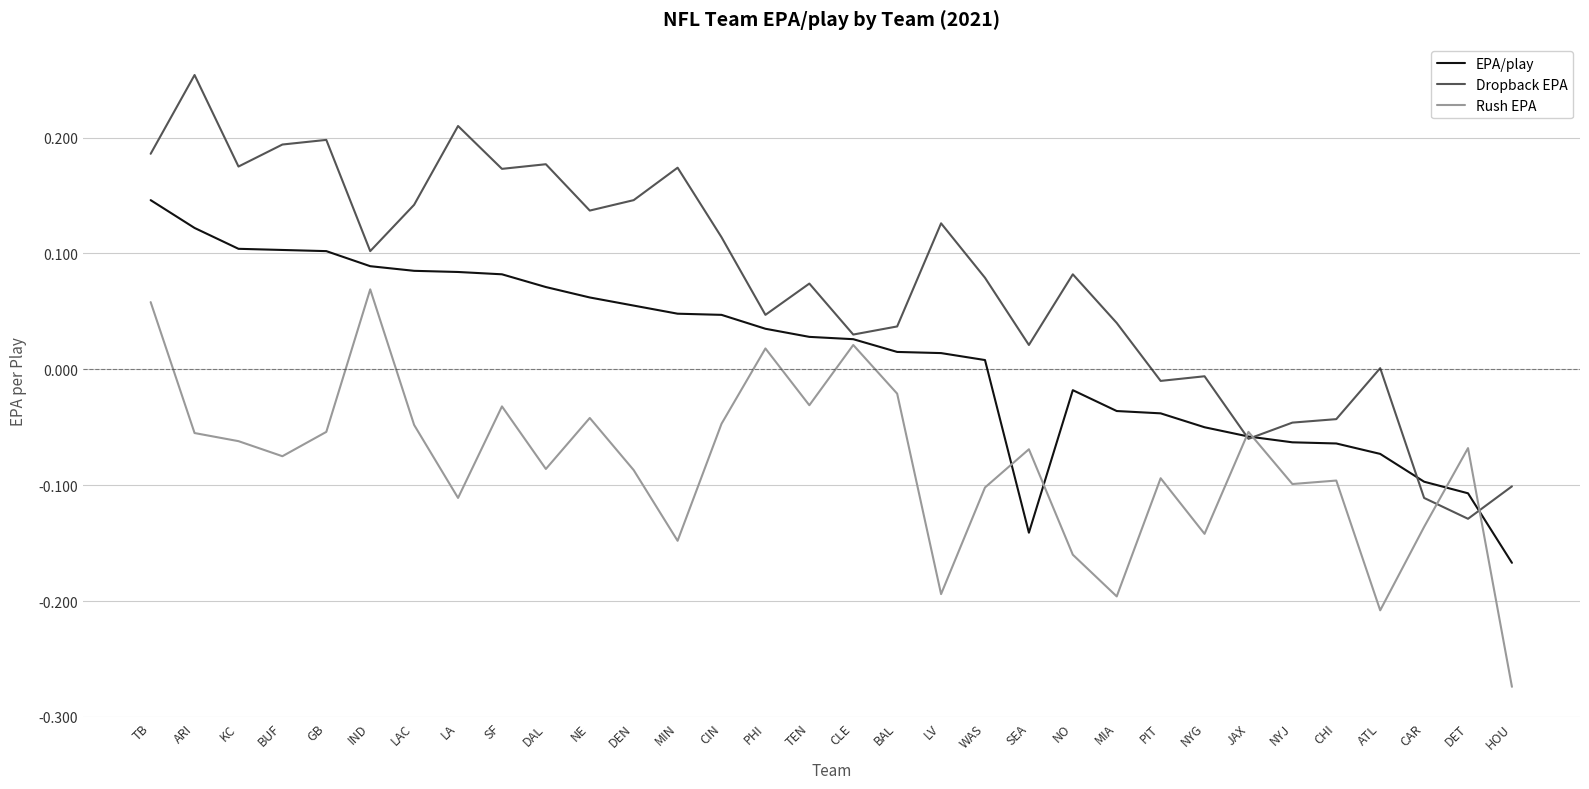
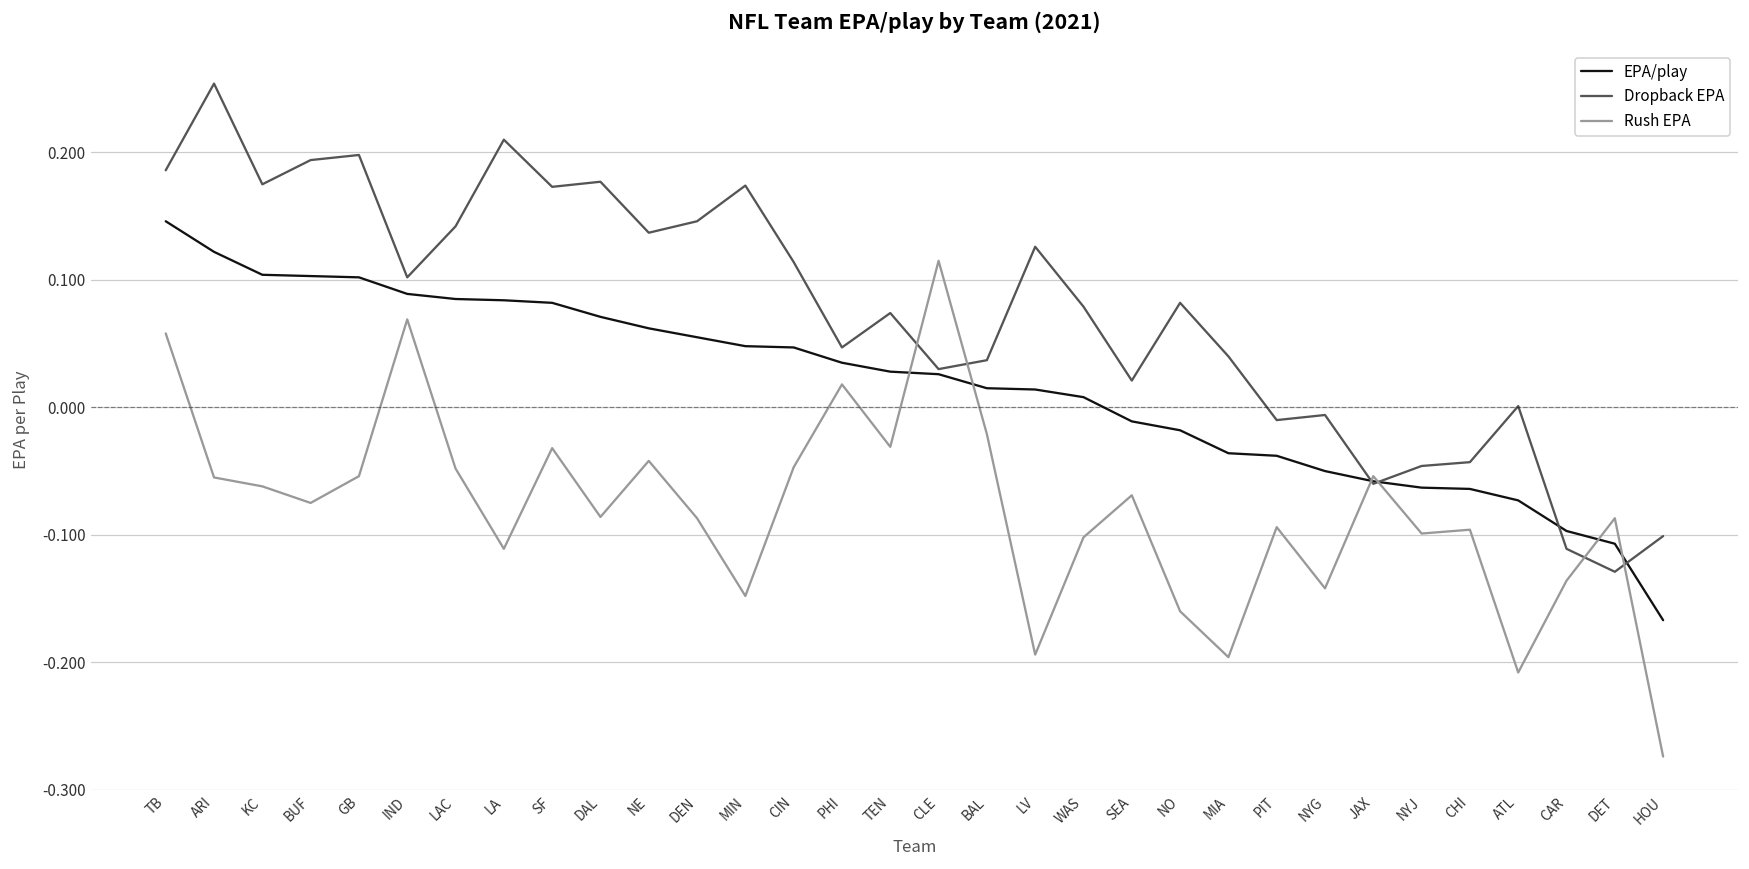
  {
    "EPA/play": {
      "TB": 0.146,
      "ARI": 0.122,
      "KC": 0.104,
      "BUF": 0.103,
      "GB": 0.102,
      "IND": 0.089,
      "LAC": 0.085,
      "LA": 0.084,
      "SF": 0.082,
      "DAL": 0.071,
      "NE": 0.062,
      "DEN": 0.055,
      "MIN": 0.048,
      "CIN": 0.047,
      "PHI": 0.035,
      "TEN": 0.028,
      "CLE": 0.026,
      "BAL": 0.015,
      "LV": 0.014,
      "WAS": 0.008,
-     "SEA": -0.141,
+     "SEA": -0.011,
      "NO": -0.018,
      "MIA": -0.036,
      "PIT": -0.038,
      "NYG": -0.050,
      "NYJ": -0.063,
      "CHI": -0.064,
      "ATL": -0.073,
      "CAR": -0.097,
      "DET": -0.107,
      "HOU": -0.167
    },
    "Dropback EPA": {
      "TB": 0.186,
      "ARI": 0.254,
      "KC": 0.175,
      "BUF": 0.194,
      "GB": 0.198,
      "IND": 0.102,
      "LAC": 0.142,
      "LA": 0.210,
      "SF": 0.173,
      "DAL": 0.177,
      "NE": 0.137,
      "DEN": 0.146,
      "MIN": 0.174,
      "CIN": 0.114,
      "PHI": 0.047,
      "TEN": 0.074,
      "CLE": 0.030,
      "BAL": 0.037,
      "LV": 0.126,
      "WAS": 0.079,
      "SEA": 0.021,
      "NO": 0.082,
      "MIA": 0.040,
      "PIT": -0.010,
      "NYG": -0.006,
      "NYJ": -0.046,
      "CHI": -0.043,
      "ATL": 0.001,
      "CAR": -0.111,
      "DET": -0.129,
      "HOU": -0.101
    },
    "Rush EPA": {
      "TB": 0.058,
      "ARI": -0.055,
      "KC": -0.062,
      "BUF": -0.075,
      "GB": -0.054,
      "IND": 0.069,
      "LAC": -0.048,
      "LA": -0.111,
      "SF": -0.032,
      "DAL": -0.086,
      "NE": -0.042,
      "DEN": -0.087,
      "MIN": -0.148,
      "CIN": -0.047,
      "PHI": 0.018,
      "TEN": -0.031,
-     "CLE": 0.021,
+     "CLE": 0.115,
      "BAL": -0.021,
      "LV": -0.194,
      "WAS": -0.102,
      "SEA": -0.069,
      "NO": -0.160,
      "MIA": -0.196,
      "PIT": -0.094,
      "NYG": -0.142,
      "JAX": -0.054,
      "NYJ": -0.099,
      "CHI": -0.096,
      "ATL": -0.208,
      "CAR": -0.136,
-     "DET": -0.068,
+     "DET": -0.087,
      "HOU": -0.274
    }
  }
